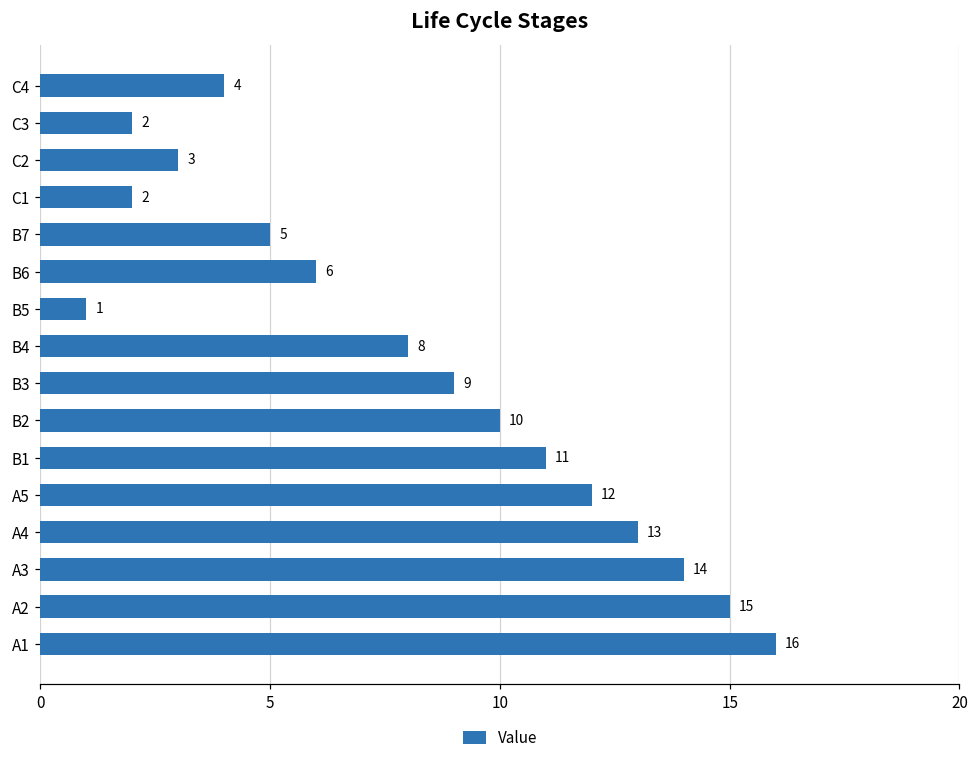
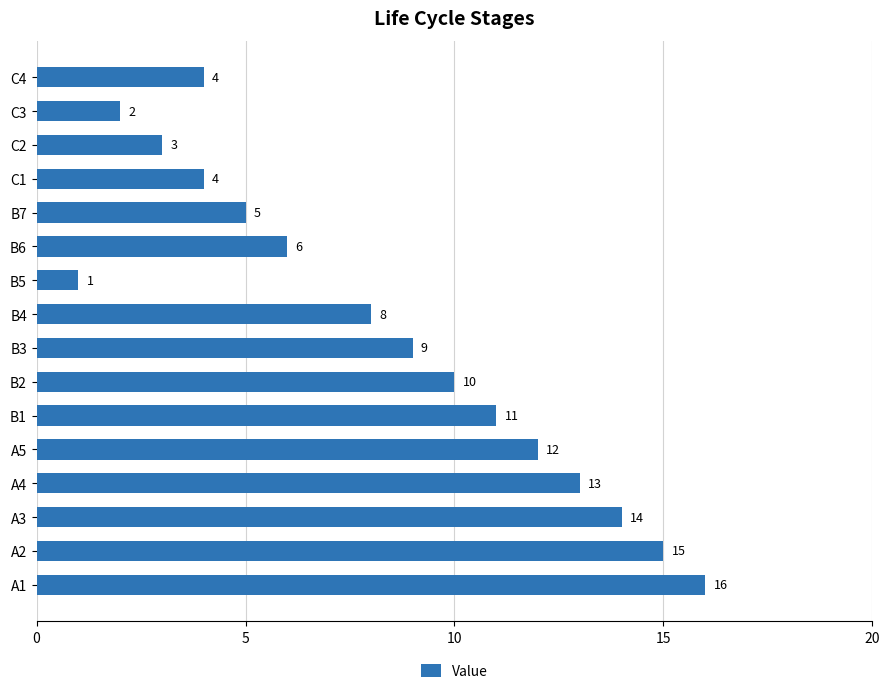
  {
    "C4": 4,
    "C3": 2,
    "C2": 3,
-   "C1": 2,
+   "C1": 4,
    "B7": 5,
    "B6": 6,
    "B5": 1,
    "B4": 8,
    "B3": 9,
    "B2": 10,
    "B1": 11,
    "A5": 12,
    "A4": 13,
    "A3": 14,
    "A2": 15,
    "A1": 16
  }
